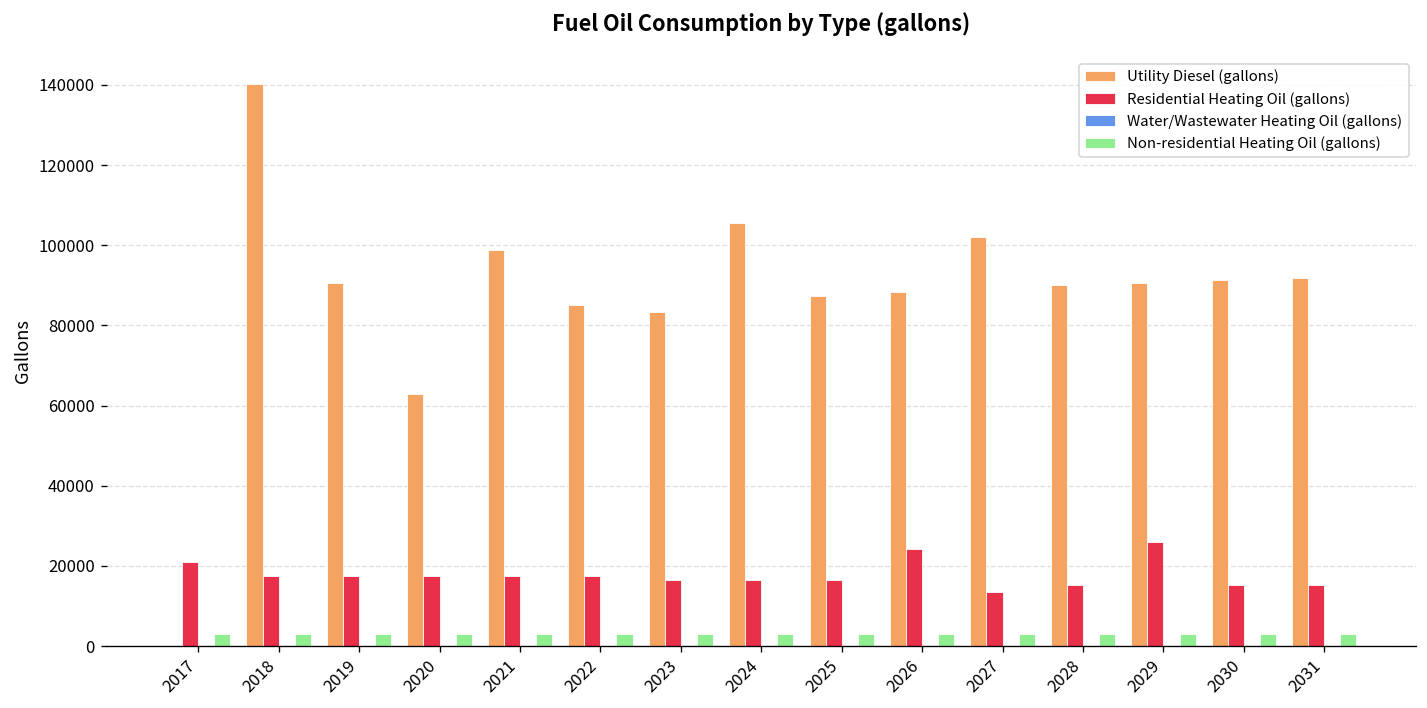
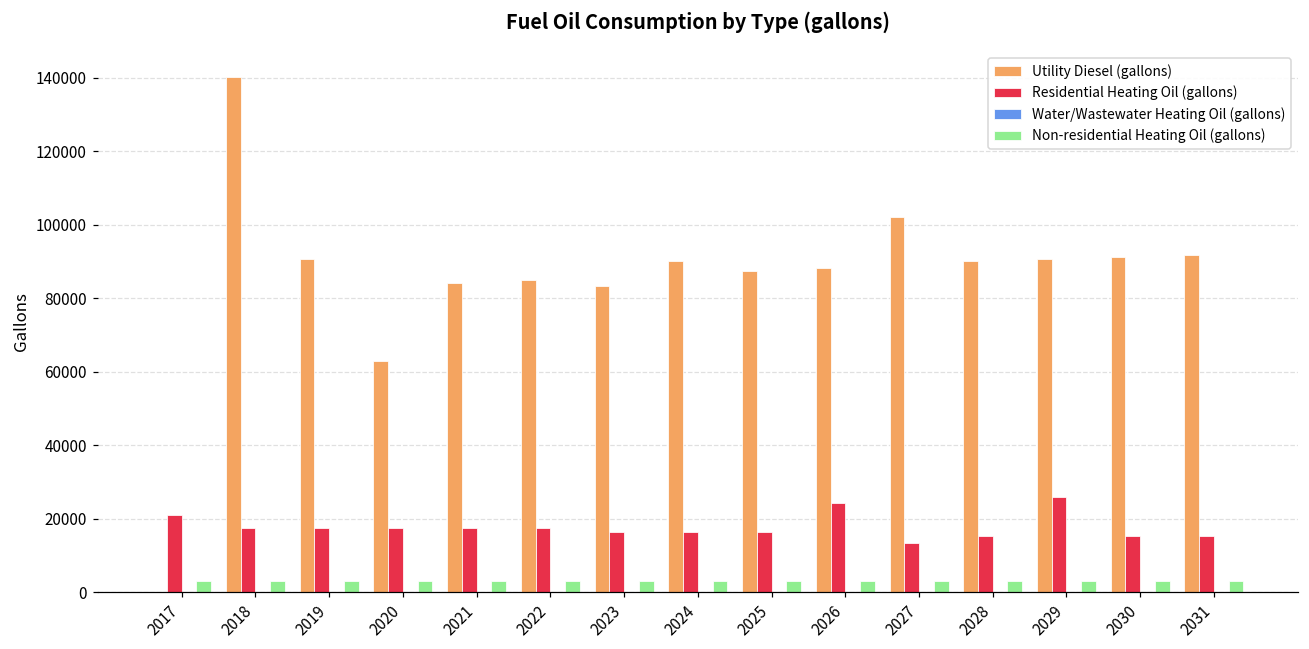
  {
    "Utility Diesel (gallons)": {
      "2017": 0,
      "2018": 140000,
      "2019": 91000,
      "2020": 63000,
-     "2021": 99000,
+     "2021": 84000,
      "2022": 85000,
      "2023": 83000,
-     "2024": 106000,
+     "2024": 90000,
      "2025": 87000,
      "2026": 88000,
      "2027": 102000,
      "2028": 90000,
      "2029": 91000,
      "2030": 91000,
      "2031": 92000
    },
    "Residential Heating Oil (gallons)": {
      "2017": 21000,
      "2018": 18000,
      "2019": 18000,
      "2020": 18000,
      "2021": 18000,
      "2022": 18000,
      "2023": 16000,
      "2024": 16000,
      "2025": 16000,
      "2026": 24000,
      "2027": 13000,
      "2028": 15000,
      "2029": 26000,
      "2030": 15000,
      "2031": 15000
    },
    "Water/Wastewater Heating Oil (gallons)": {
      "2017": 0,
      "2018": 0,
      "2019": 0,
      "2020": 0,
      "2021": 0,
      "2022": 0,
      "2023": 0,
      "2024": 0,
      "2025": 0,
      "2026": 0,
      "2027": 0,
      "2028": 0,
      "2029": 0,
      "2030": 0,
      "2031": 0
    },
    "Non-residential Heating Oil (gallons)": {
      "2017": 3000,
      "2018": 3000,
      "2019": 3000,
      "2020": 3000,
      "2021": 3000,
      "2022": 3000,
      "2023": 3000,
      "2024": 3000,
      "2025": 3000,
      "2026": 3000,
      "2027": 3000,
      "2028": 3000,
      "2029": 3000,
      "2030": 3000,
      "2031": 3000
    }
  }
